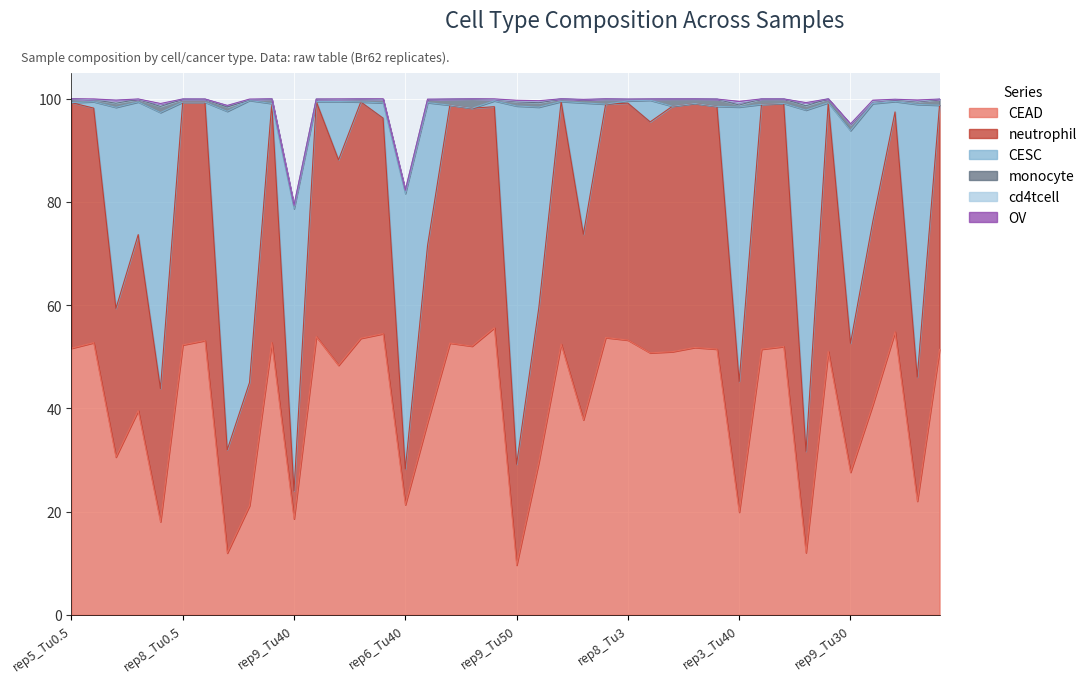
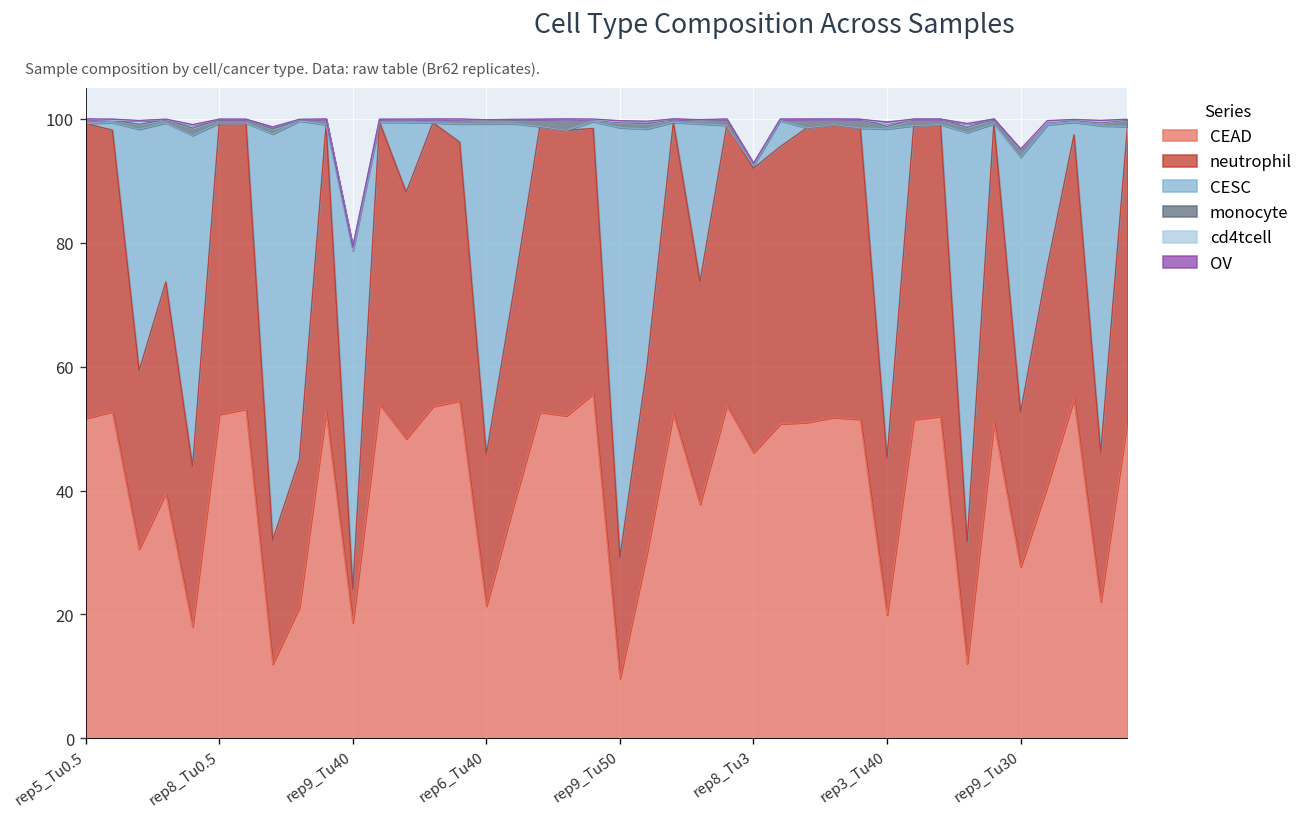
  {
    "CEAD": {
      "rep5_Tu0.5": 52,
      "rep8_Tu0.5": 52,
      "rep9_Tu40": 19,
      "rep6_Tu40": 21,
      "rep9_Tu50": 10,
-     "rep8_Tu3": 53,
+     "rep8_Tu3": 46,
      "rep3_Tu40": 20,
      "rep9_Tu30": 28
    },
    "neutrophil": {
      "rep9_Tu40": 5,
-     "rep6_Tu40": 7,
+     "rep6_Tu40": 24,
      "rep9_Tu50": 20,
      "rep3_Tu40": 25,
      "rep9_Tu30": 25
    }
  }
